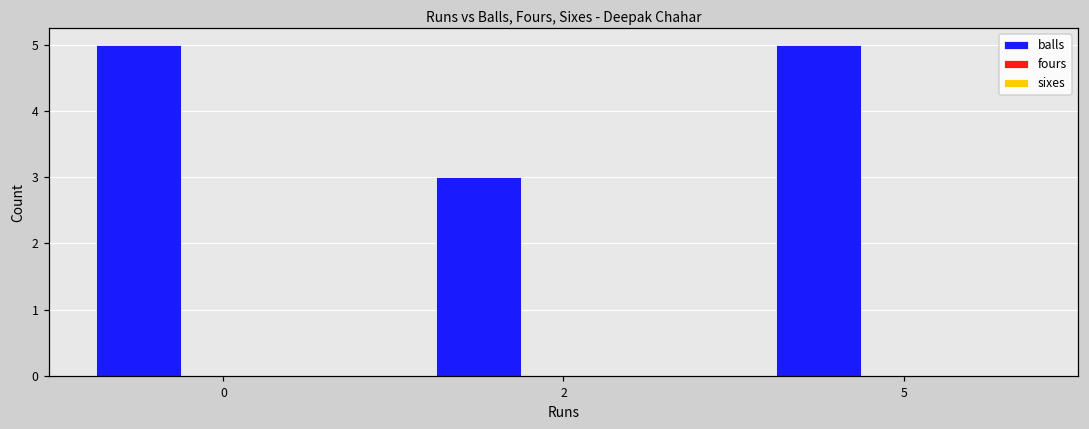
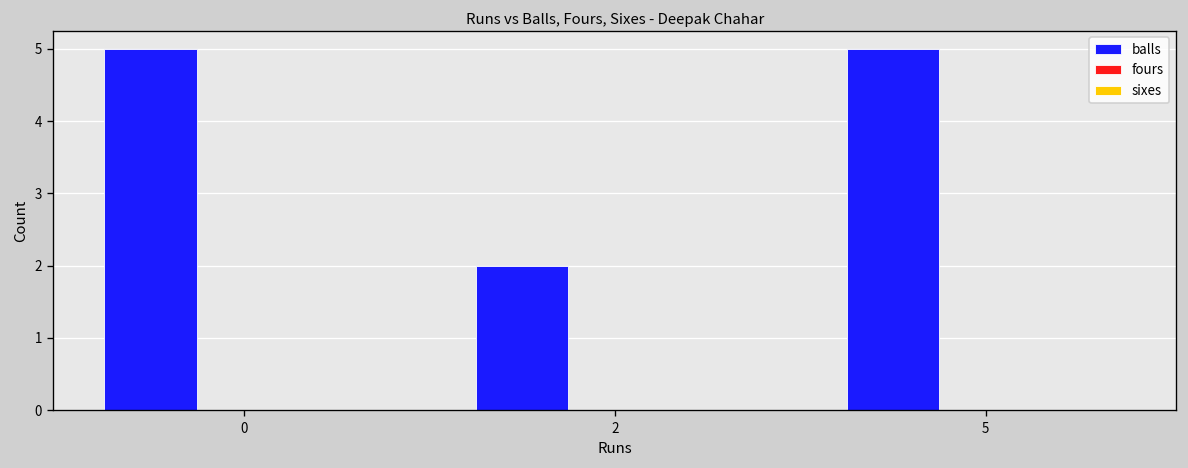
  {
    "balls": {
      "0": 5,
-     "2": 3,
+     "2": 2,
      "5": 5
    },
    "fours": {
      "0": 0,
      "2": 0,
      "5": 0
    },
    "sixes": {
      "0": 0,
      "2": 0,
      "5": 0
    }
  }
